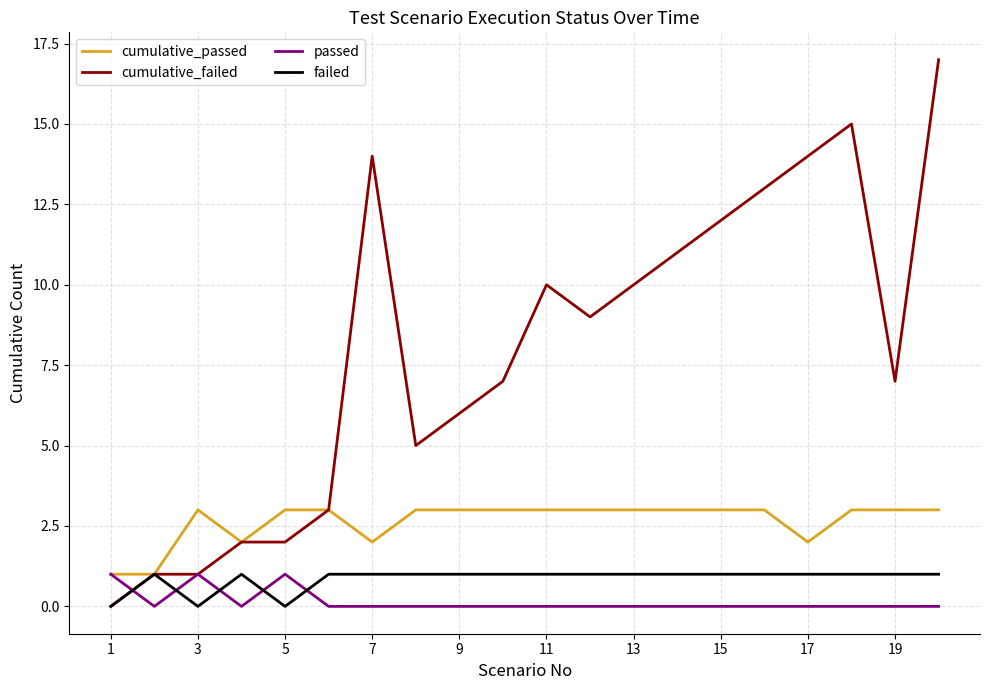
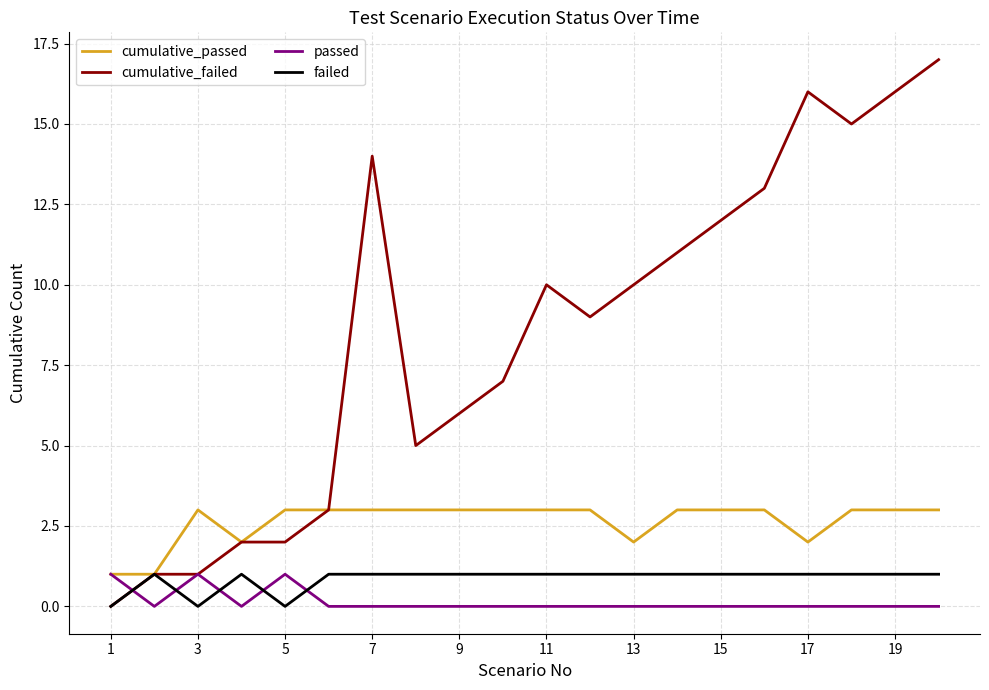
  {
    "cumulative_passed": {
      "3": 3,
      "5": 3,
-     "7": 2,
+     "7": 3,
      "9": 3,
      "11": 3,
-     "13": 3,
+     "13": 2,
      "15": 3,
      "17": 2,
      "19": 3
    },
    "cumulative_failed": {
      "5": 2,
      "7": 14,
      "9": 6,
      "11": 10,
      "13": 10,
      "15": 12,
-     "17": 14,
-     "19": 7
+     "17": 16,
+     "19": 16
    },
    "passed": {
      "5": 1,
      "7": 0,
      "9": 0,
      "11": 0,
      "13": 0,
      "15": 0,
      "17": 0,
      "19": 0
    },
    "failed": {
      "3": 0,
      "5": 0,
      "7": 1,
      "9": 1,
      "11": 1,
      "13": 1,
      "15": 1,
      "17": 1,
      "19": 1
    }
  }
